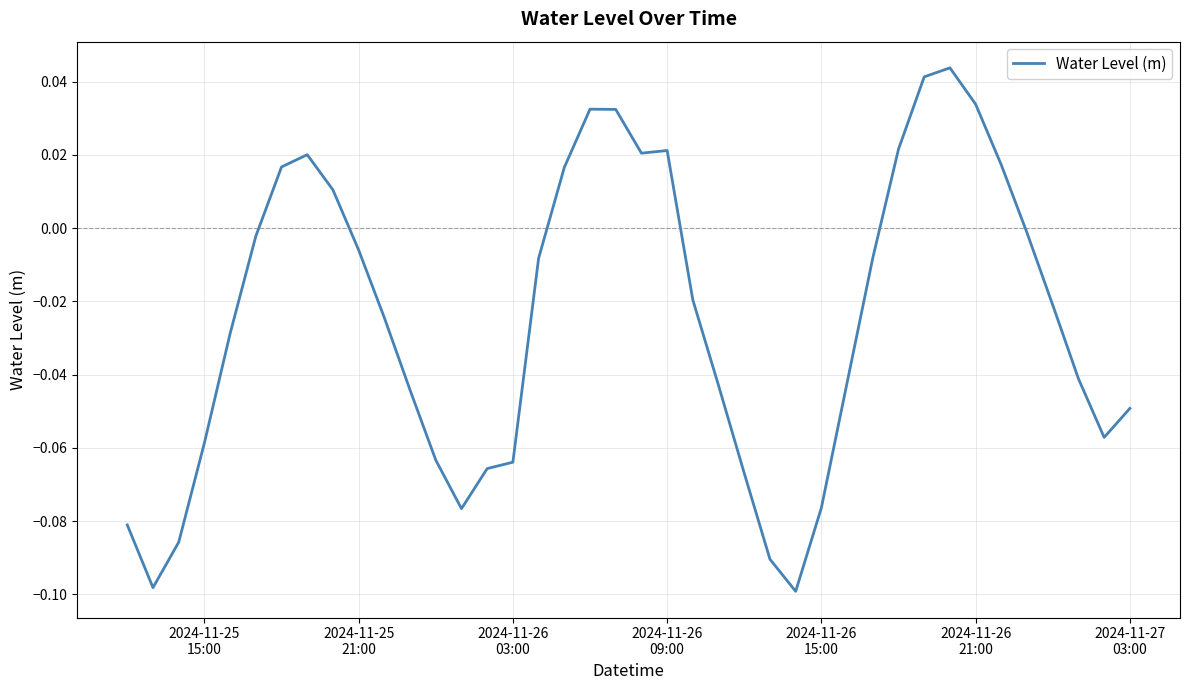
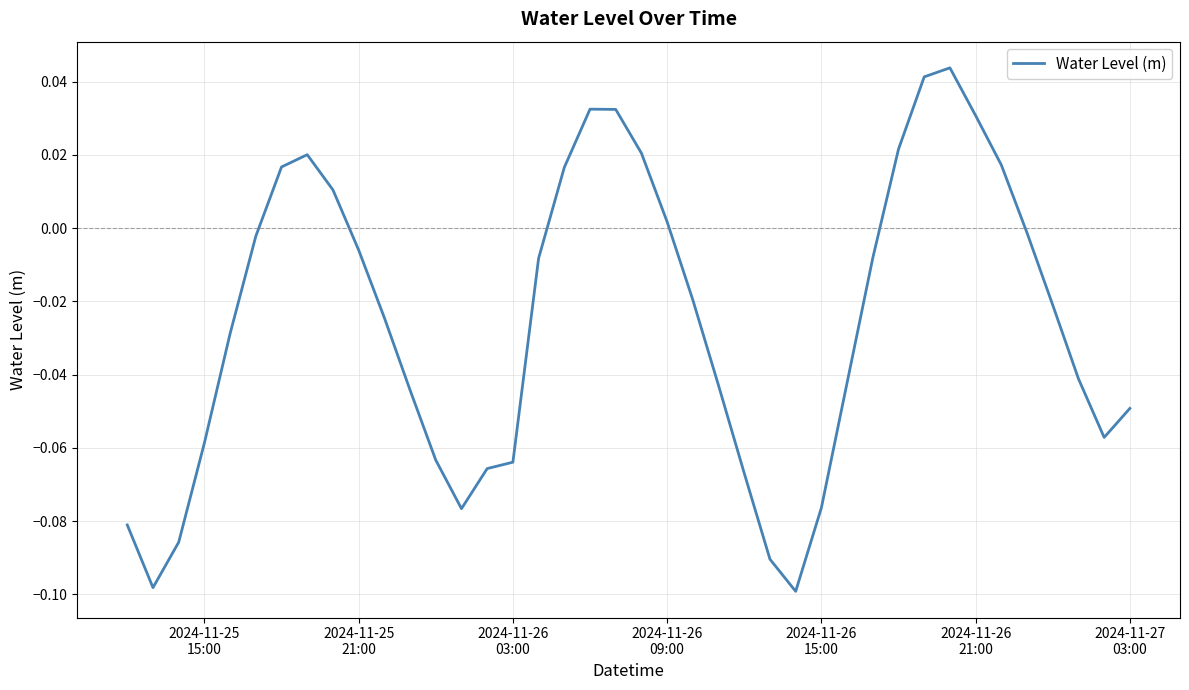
  {
    "2024-11-25 15:00": -0.059,
    "2024-11-25 21:00": -0.006,
    "2024-11-26 03:00": -0.064,
-   "2024-11-26 09:00": 0.021,
+   "2024-11-26 09:00": 0.002,
    "2024-11-26 15:00": -0.076,
-   "2024-11-26 21:00": 0.034,
+   "2024-11-26 21:00": 0.031,
    "2024-11-27 03:00": -0.049
  }
